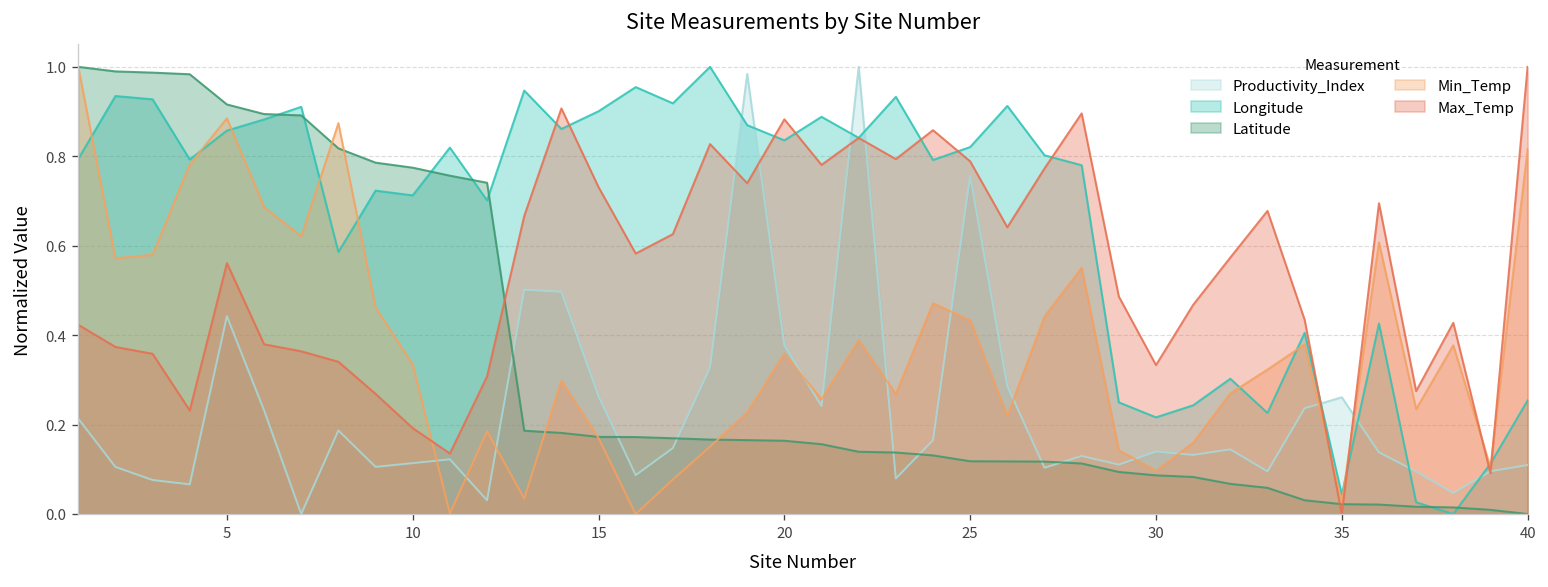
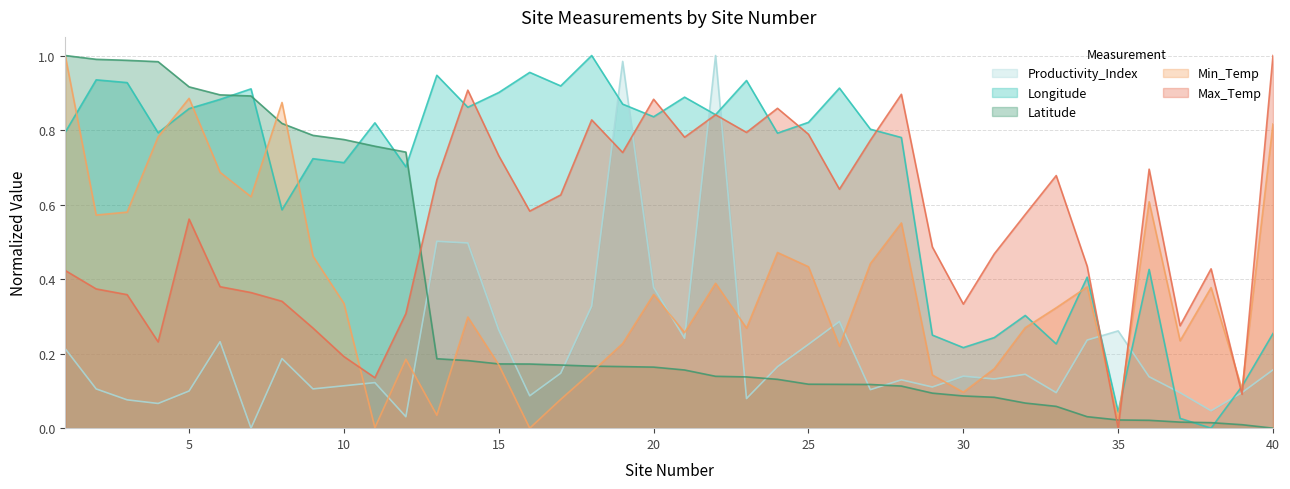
  {
    "Productivity_Index": {
-     "5": 0.44,
+     "5": 0.10,
      "10": 0.11,
      "15": 0.26,
      "20": 0.38,
-     "25": 0.76,
+     "25": 0.22,
      "30": 0.14,
      "35": 0.26,
-     "40": 0.11
+     "40": 0.16
    }
  }
